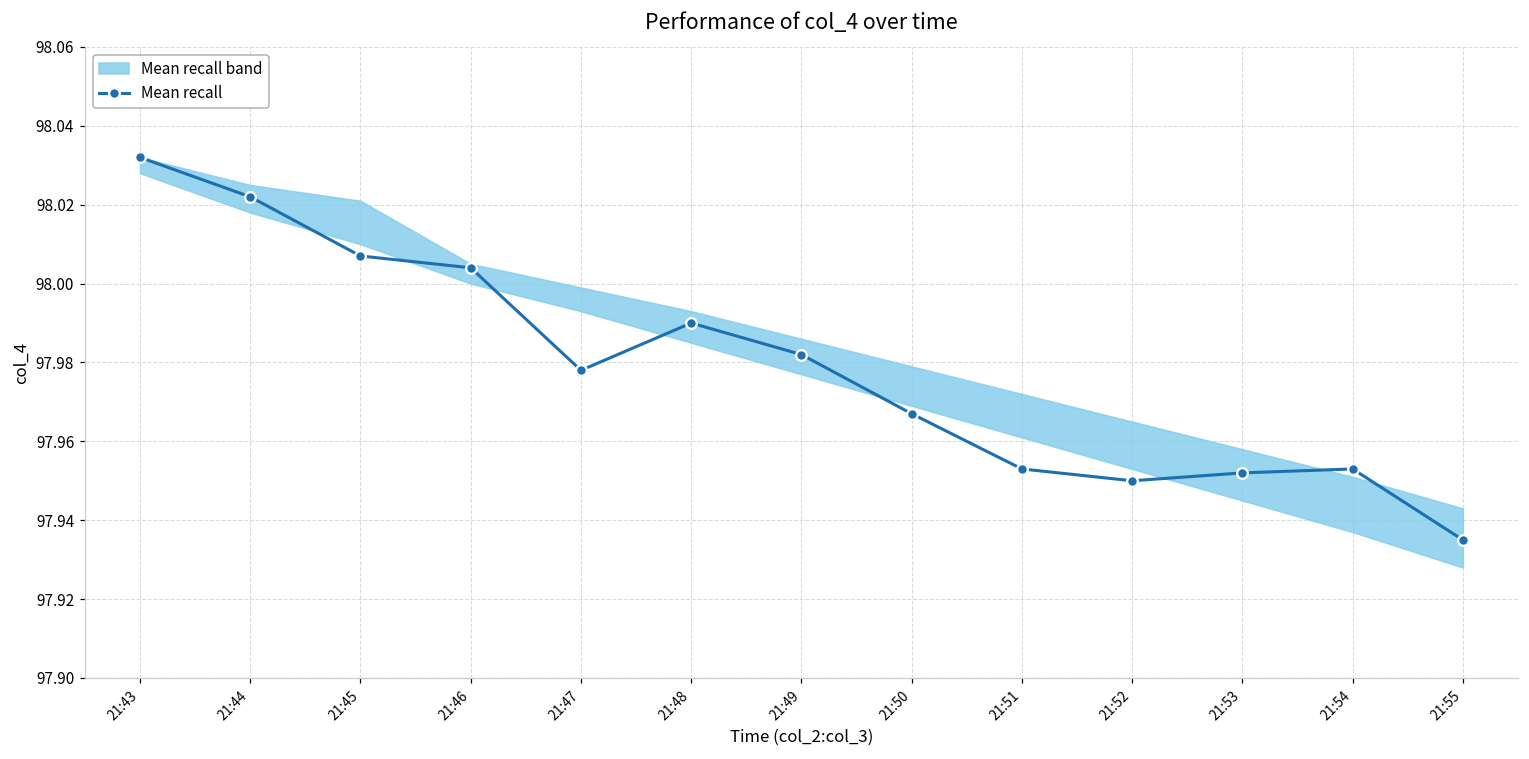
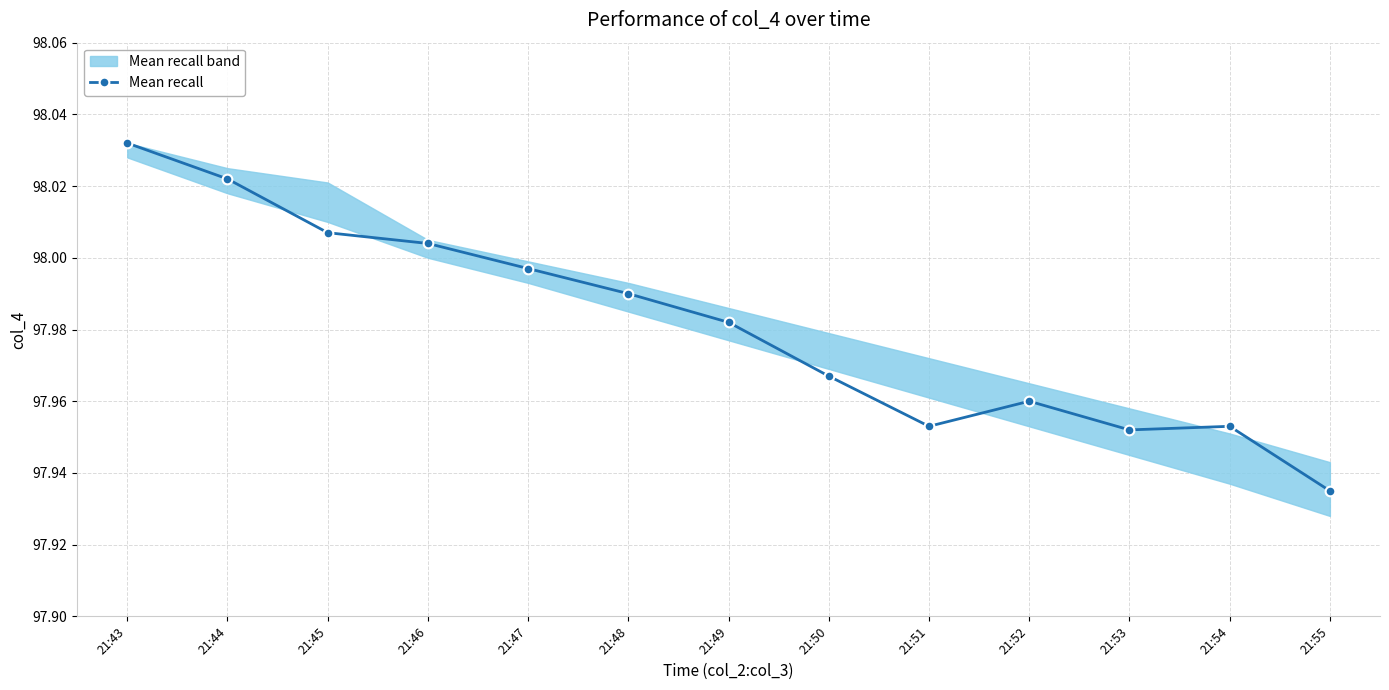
  {
    "Mean recall": {
      "21:44": 98.022,
      "21:45": 98.007,
      "21:46": 98.004,
-     "21:47": 97.978,
+     "21:47": 97.997,
      "21:48": 97.990,
      "21:49": 97.982,
      "21:50": 97.967,
      "21:51": 97.953,
-     "21:52": 97.95,
+     "21:52": 97.96,
      "21:53": 97.952,
      "21:54": 97.953,
      "21:55": 97.935
    }
  }
